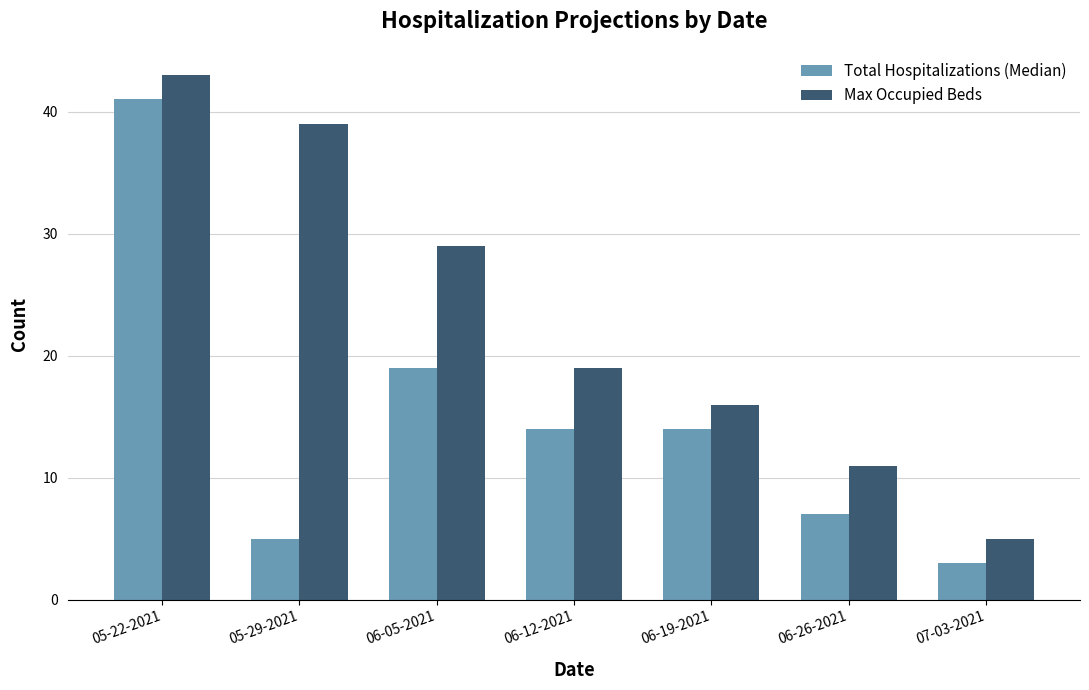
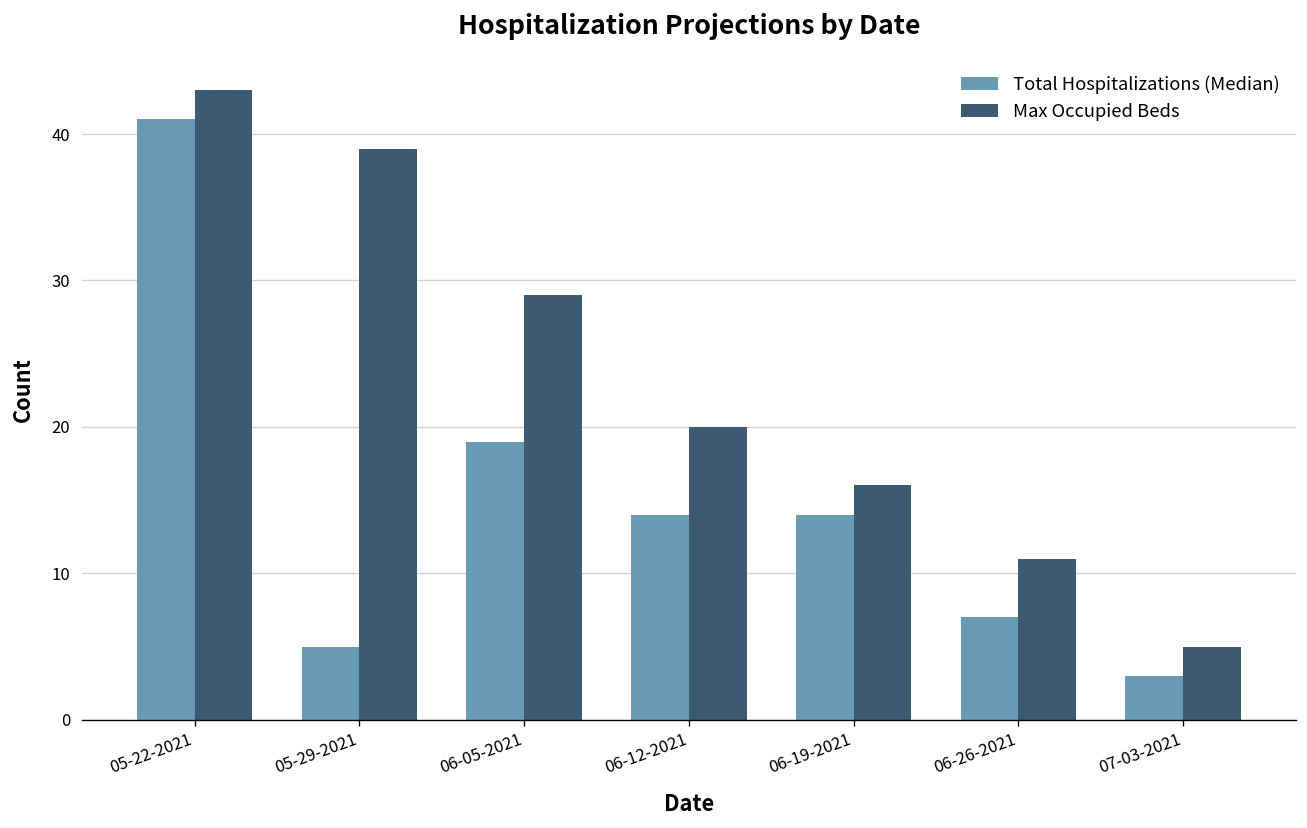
  {
    "Total Hospitalizations (Median)": {
      "05-22-2021": 41,
      "05-29-2021": 5,
      "06-05-2021": 19,
      "06-12-2021": 14,
      "06-19-2021": 14,
      "06-26-2021": 7,
      "07-03-2021": 3
    },
    "Max Occupied Beds": {
      "05-22-2021": 43,
      "05-29-2021": 39,
      "06-05-2021": 29,
-     "06-12-2021": 19,
+     "06-12-2021": 20,
      "06-19-2021": 16,
      "06-26-2021": 11,
      "07-03-2021": 5
    }
  }
